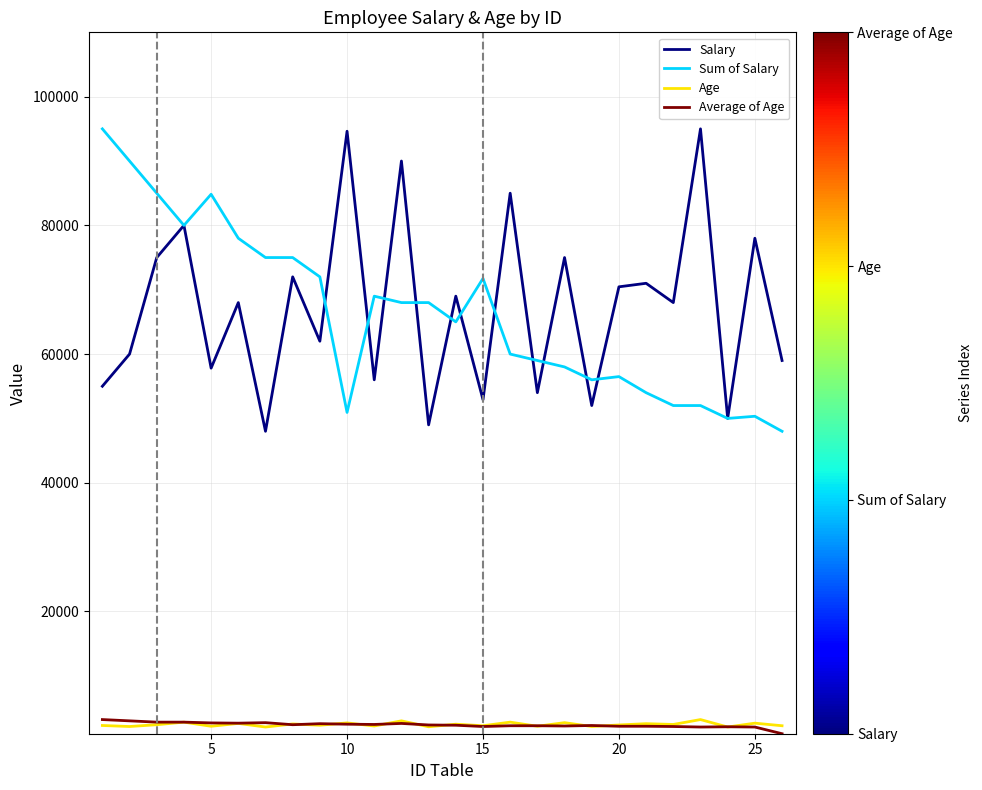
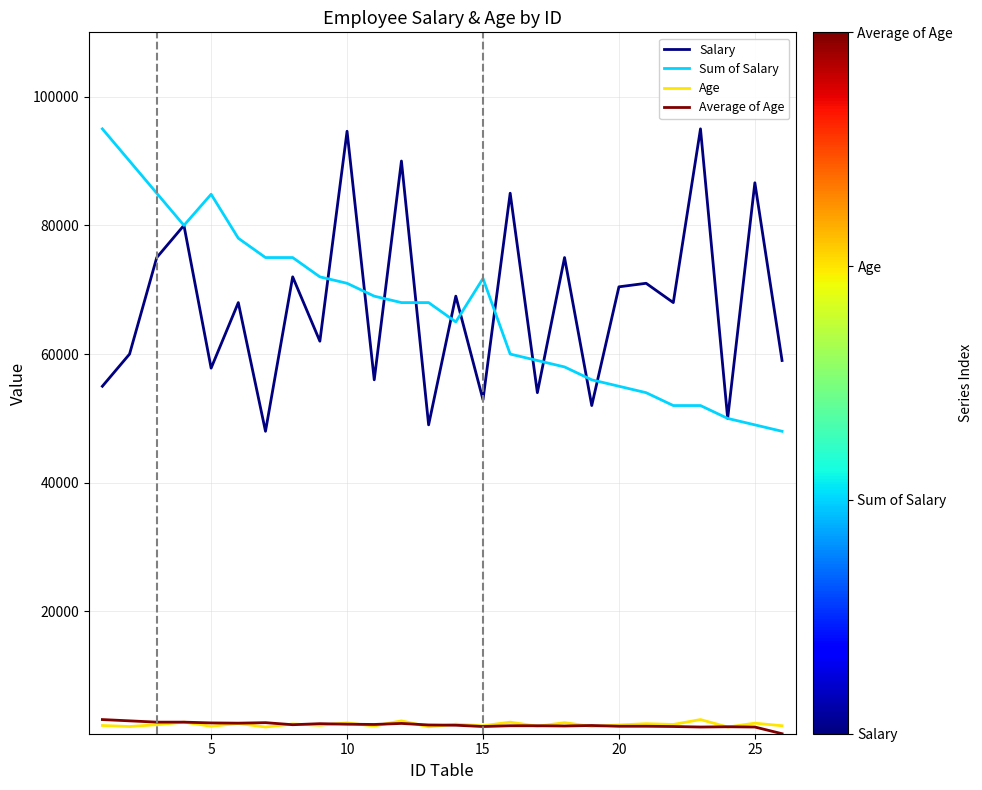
  {
    "Salary": {
      "5": 58000,
      "10": 95000,
      "15": 53000,
      "20": 70000,
-     "25": 78000
+     "25": 87000
    },
    "Sum of Salary": {
      "5": 85000,
-     "10": 51000,
+     "10": 71000,
      "15": 72000,
-     "20": 56000,
-     "25": 50000
+     "20": 55000,
+     "25": 49000
    },
    "Age": {
      "5": 2000,
      "25": 3000
    },
    "Average of Age": {
      "5": 3000,
      "25": 2000
    }
  }
